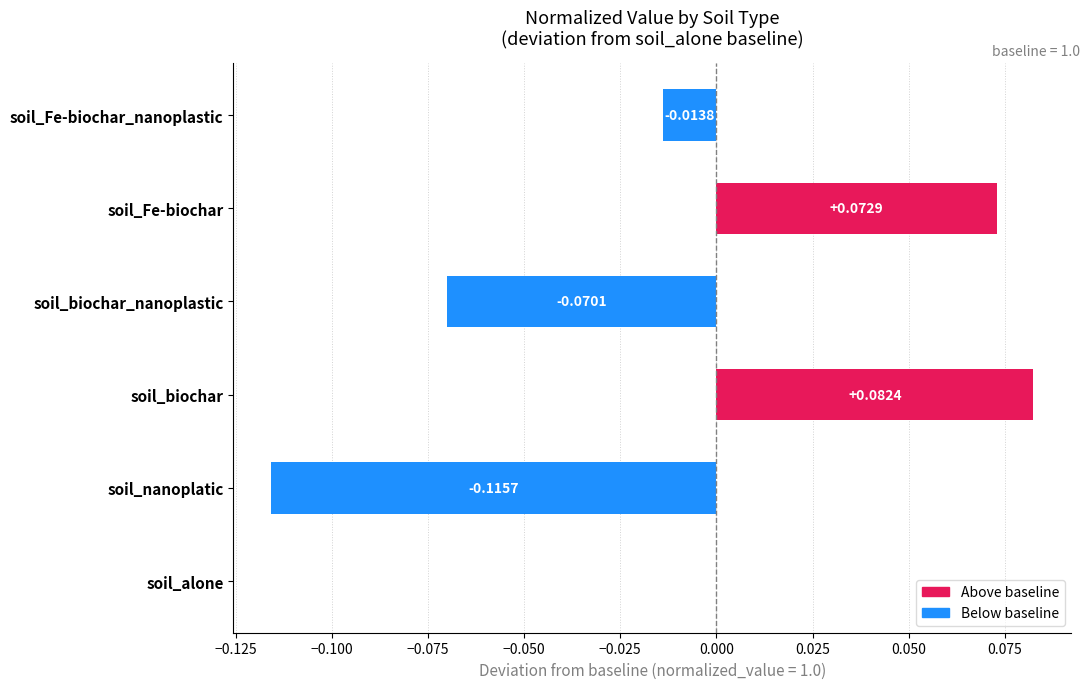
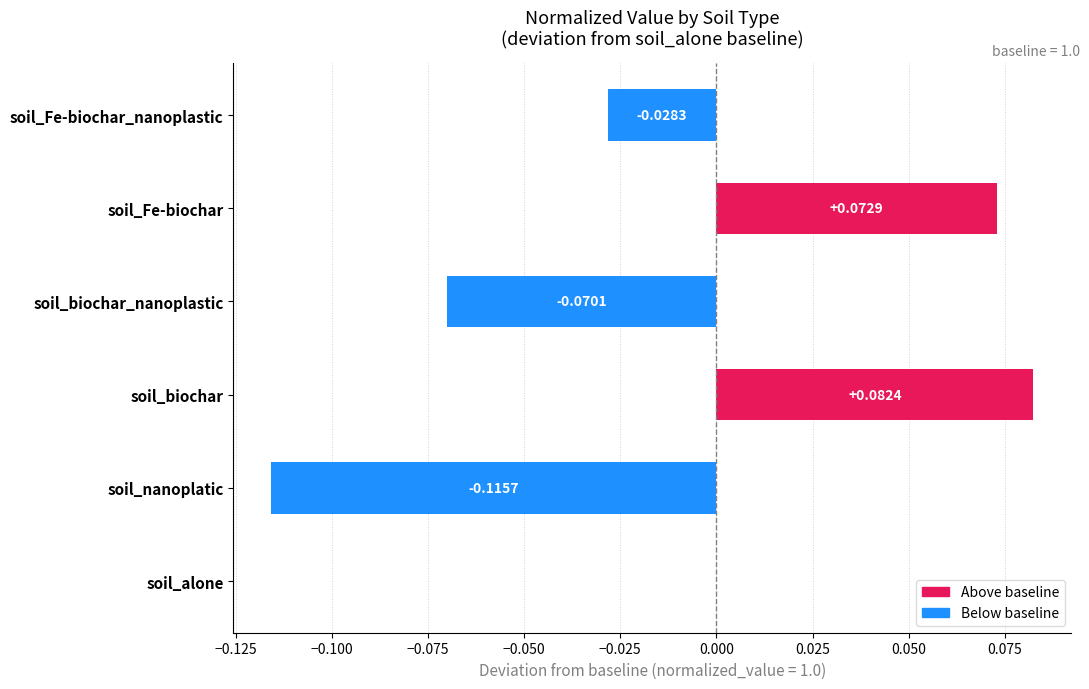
  {
-   "soil_Fe-biochar_nanoplastic": "-0.0138",
+   "soil_Fe-biochar_nanoplastic": "-0.0283",
    "soil_Fe-biochar": "+0.0729",
    "soil_biochar_nanoplastic": "-0.0701",
    "soil_biochar": "+0.0824",
    "soil_nanoplatic": "-0.1157"
  }
